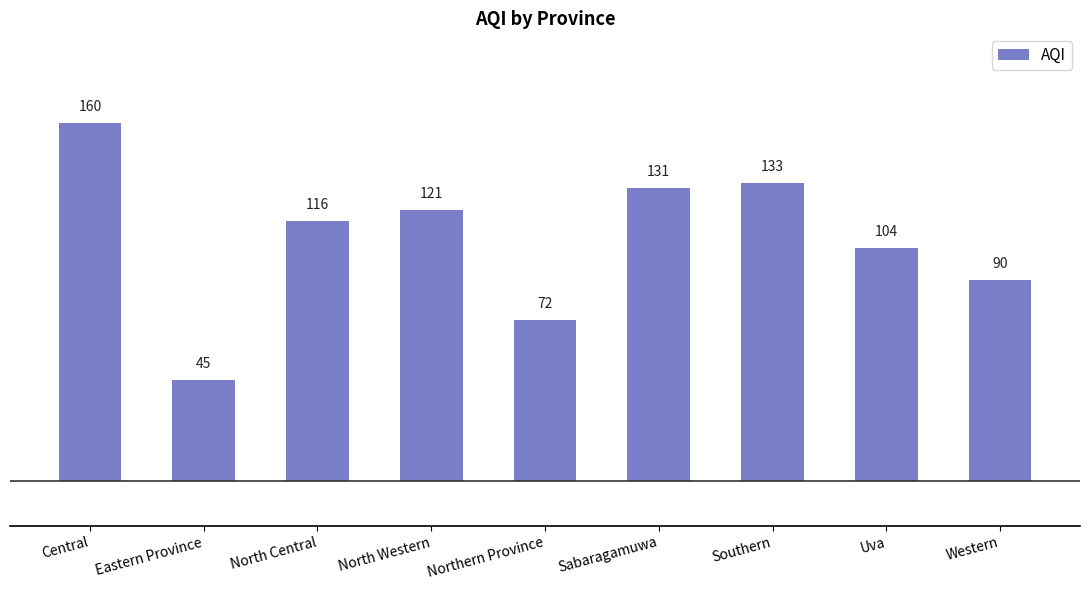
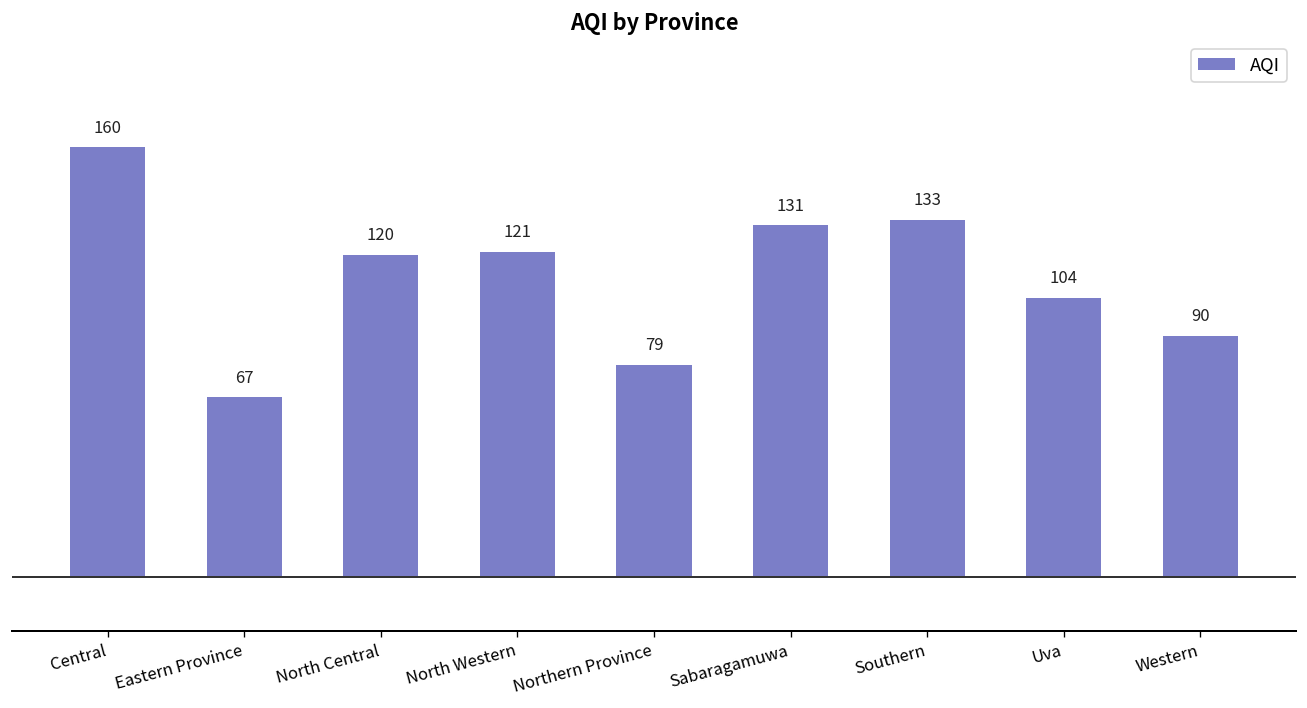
  {
    "Central": 160,
-   "Eastern Province": 45,
-   "North Central": 116,
+   "Eastern Province": 67,
+   "North Central": 120,
    "North Western": 121,
-   "Northern Province": 72,
+   "Northern Province": 79,
    "Sabaragamuwa": 131,
    "Southern": 133,
    "Uva": 104,
    "Western": 90
  }
